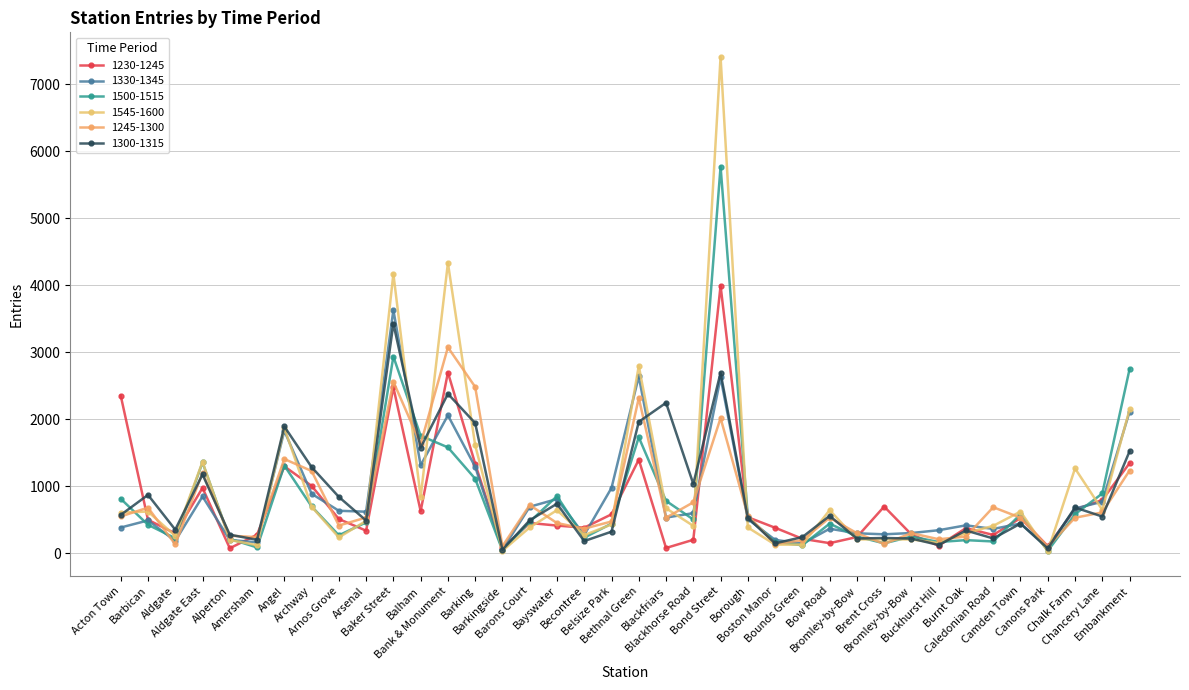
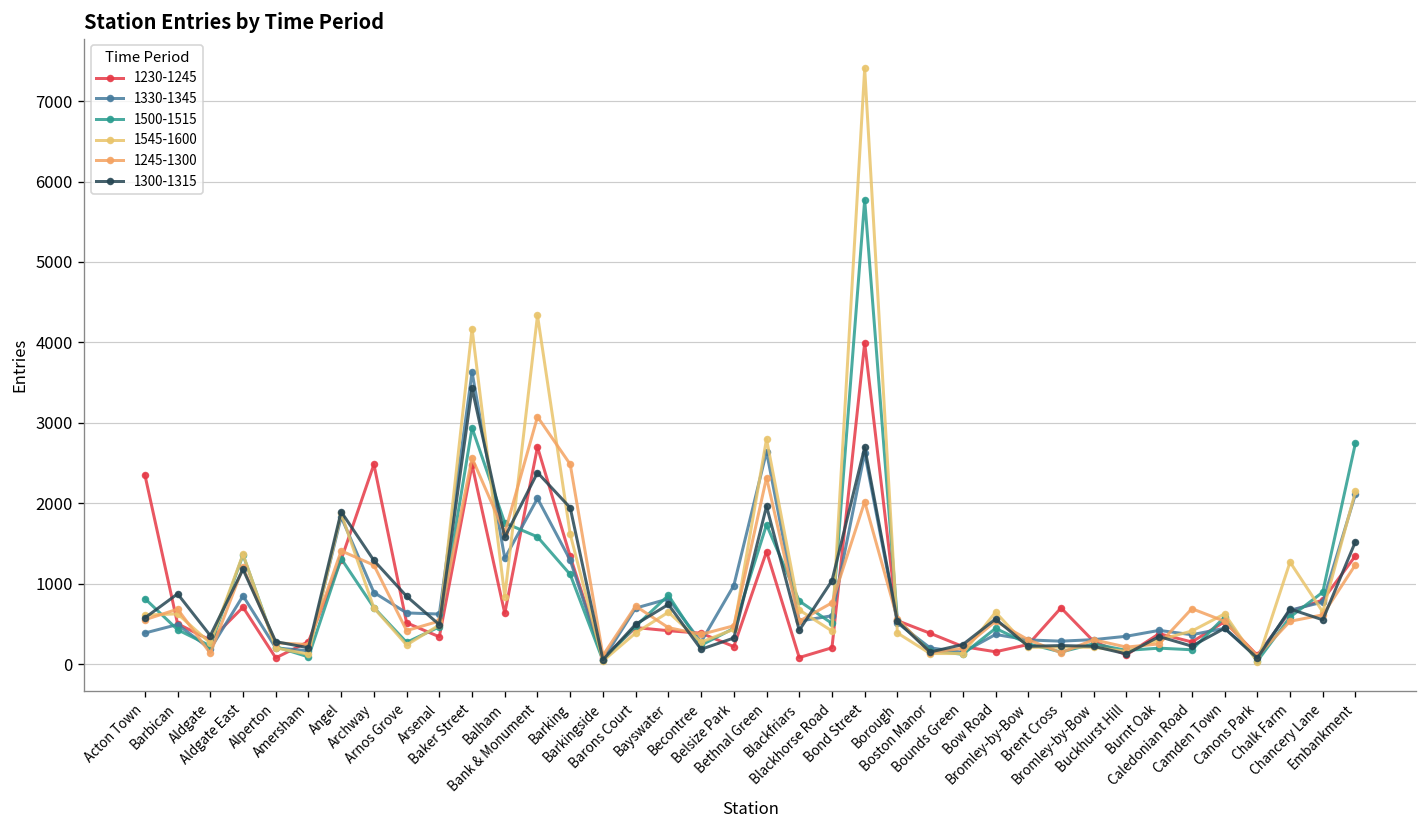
  {
    "1230-1245": {
      "Acton Town": 2400,
-     "Aldgate East": 1000,
+     "Aldgate East": 700,
      "Alperton": 100,
-     "Archway": 1000,
+     "Archway": 2500,
      "Arnos Grove": 500,
      "Arsenal": 300,
      "Baker Street": 2500,
      "Balham": 600,
      "Bank & Monument": 2700,
      "Barking": 1300,
      "Bayswater": 400,
-     "Belsize Park": 600,
+     "Belsize Park": 200,
      "Bethnal Green": 1400,
      "Blackfriars": 100,
      "Blackhorse Road": 200,
      "Bond Street": 4000,
      "Boston Manor": 400,
      "Bow Road": 200,
      "Brent Cross": 700,
      "Caledonian Road": 300,
      "Embankment": 1300
    },
    "1300-1315": {
      "Barbican": 900,
      "Aldgate": 400,
      "Archway": 1300,
      "Arnos Grove": 800,
      "Baker Street": 3400,
      "Balham": 1600,
      "Bank & Monument": 2400,
      "Barking": 1900,
      "Bayswater": 700,
      "Becontree": 200,
      "Belsize Park": 300,
      "Bethnal Green": 2000,
-     "Blackfriars": 2200,
+     "Blackfriars": 400,
      "Blackhorse Road": 1000,
      "Bond Street": 2700,
      "Caledonian Road": 200,
      "Chancery Lane": 600,
      "Embankment": 1500
    }
  }
